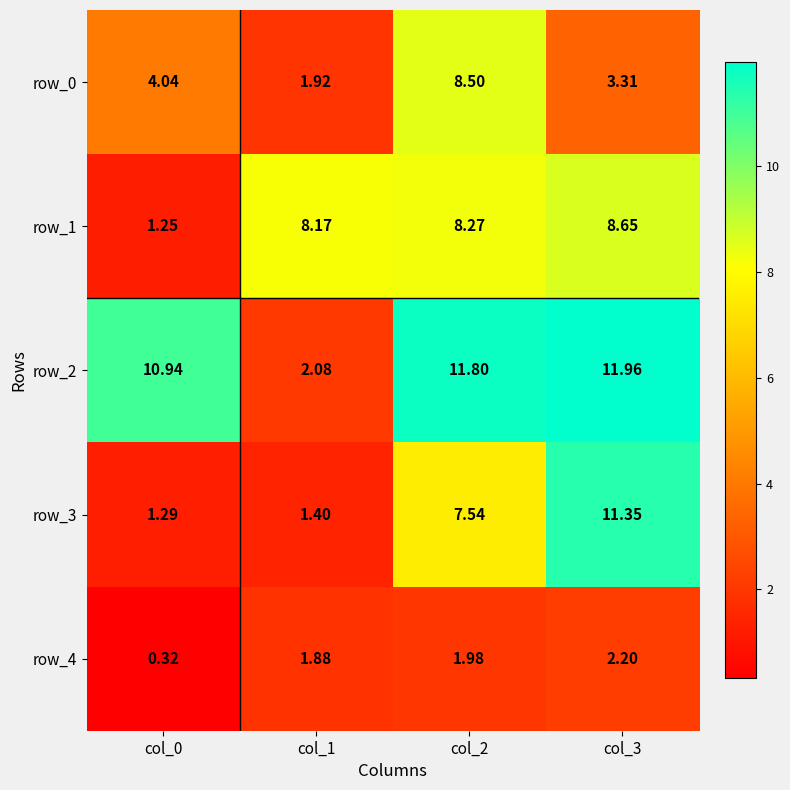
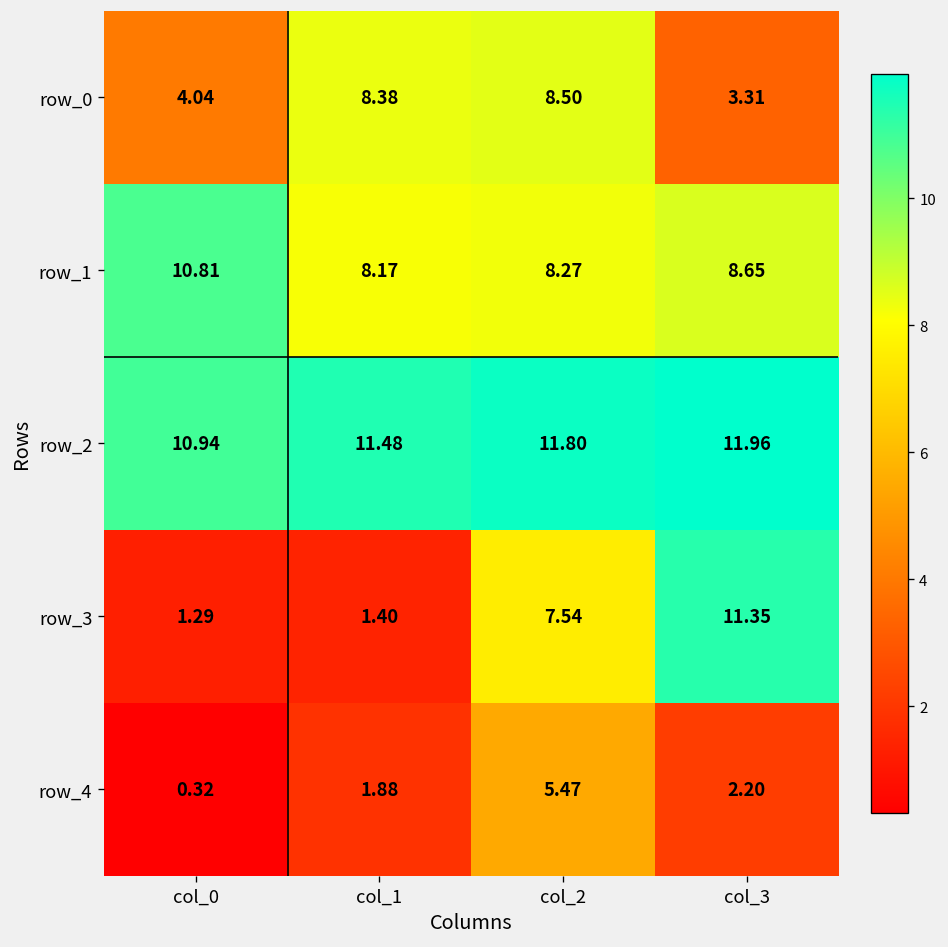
  {
    "row_0": {
      "col_0": 4.04,
-     "col_1": 1.92,
+     "col_1": 8.38,
      "col_2": 8.50,
      "col_3": 3.31
    },
    "row_1": {
-     "col_0": 1.25,
+     "col_0": 10.81,
      "col_1": 8.17,
      "col_2": 8.27,
      "col_3": 8.65
    },
    "row_2": {
      "col_0": 10.94,
-     "col_1": 2.08,
+     "col_1": 11.48,
      "col_2": 11.80,
      "col_3": 11.96
    },
    "row_3": {
      "col_0": 1.29,
      "col_1": 1.40,
      "col_2": 7.54,
      "col_3": 11.35
    },
    "row_4": {
      "col_0": 0.32,
      "col_1": 1.88,
-     "col_2": 1.98,
+     "col_2": 5.47,
      "col_3": 2.20
    }
  }
